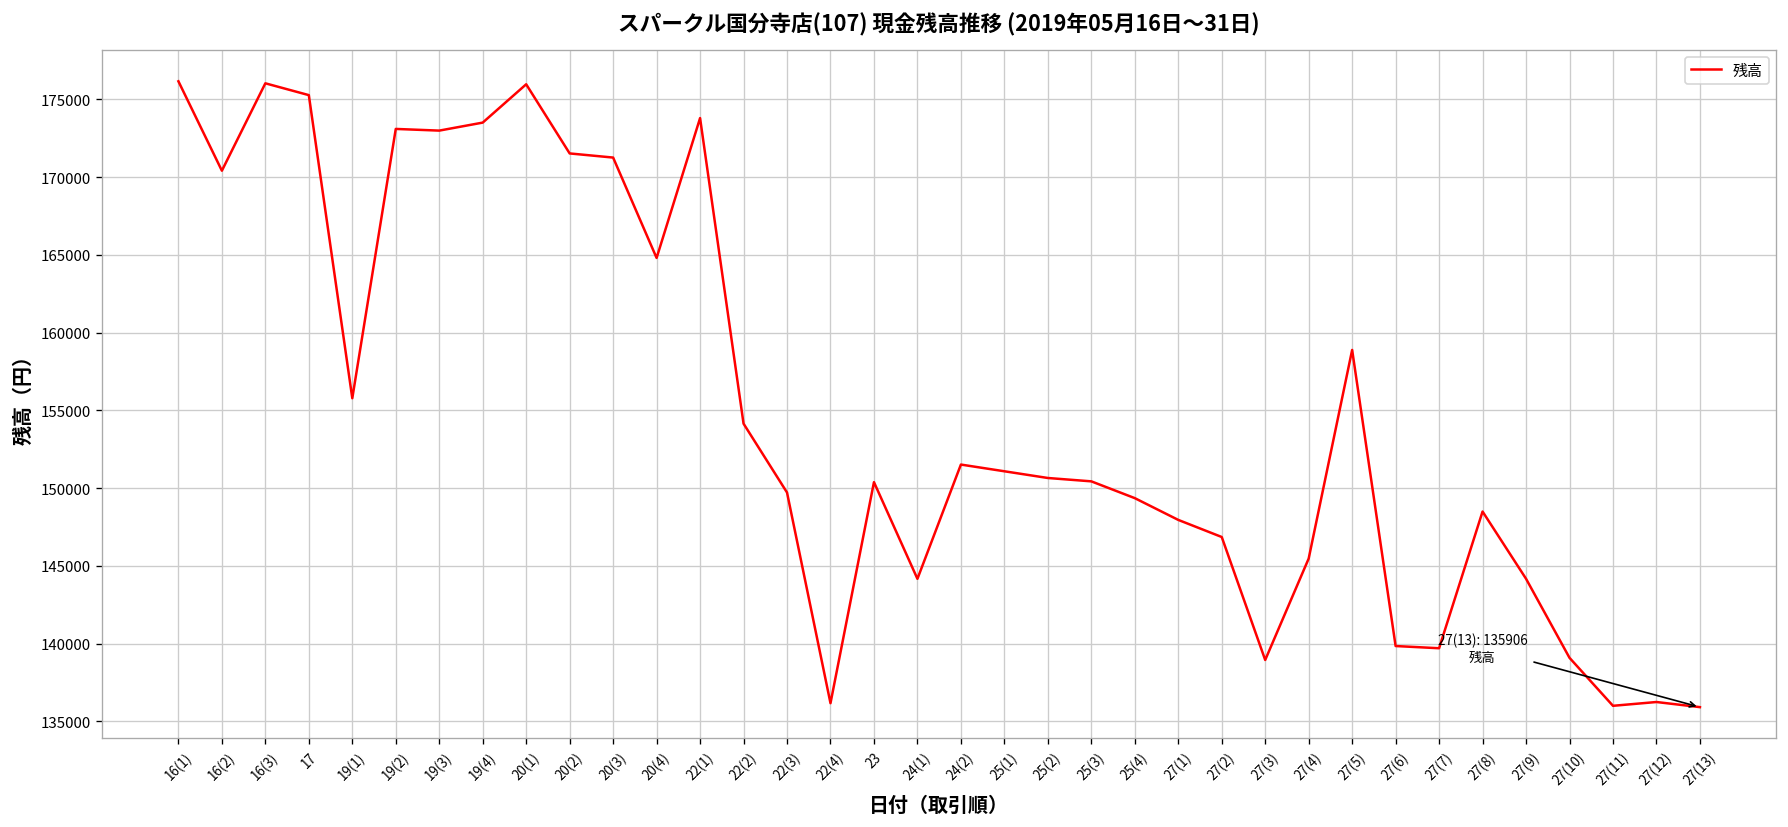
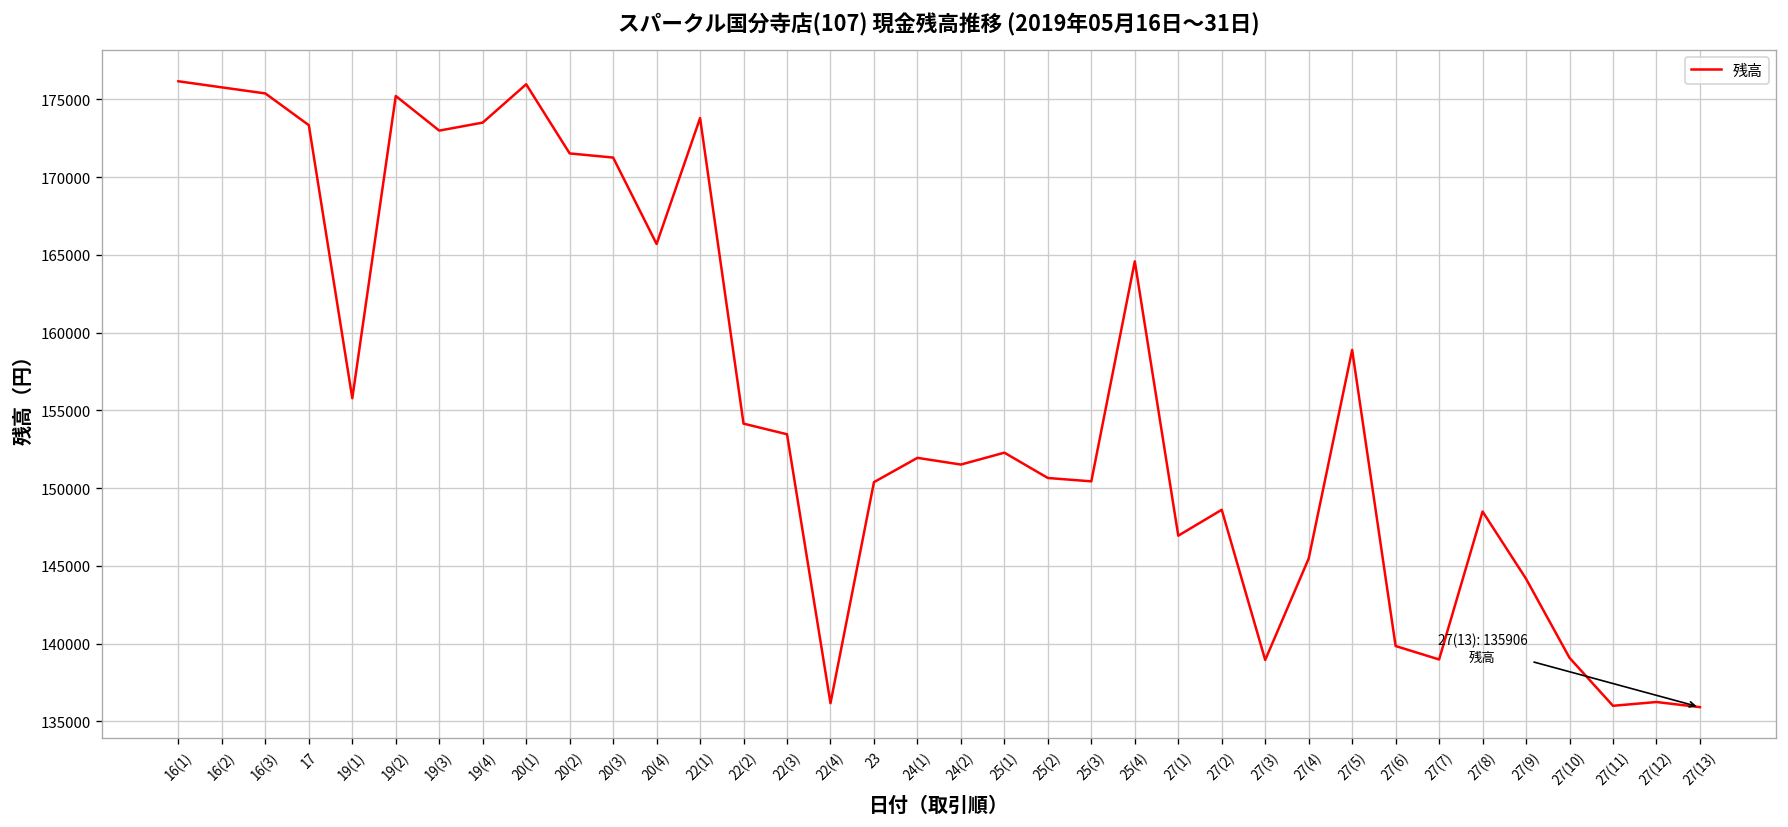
  {
    "16(1)": 176200,
-   "16(2)": 170400,
-   "16(3)": 176000,
-   "17": 175300,
+   "16(2)": 175800,
+   "16(3)": 175400,
+   "17": 173300,
    "19(1)": 155800,
-   "19(2)": 173100,
+   "19(2)": 175200,
    "19(3)": 173000,
    "19(4)": 173500,
    "20(1)": 176000,
    "20(2)": 171500,
    "20(3)": 171300,
-   "20(4)": 164800,
+   "20(4)": 165700,
    "22(1)": 173800,
    "22(2)": 154100,
-   "22(3)": 149700,
+   "22(3)": 153500,
    "22(4)": 136200,
    "23": 150400,
-   "24(1)": 144200,
+   "24(1)": 151900,
    "24(2)": 151500,
-   "25(1)": 151100,
+   "25(1)": 152300,
    "25(2)": 150600,
    "25(3)": 150400,
-   "25(4)": 149400,
-   "27(1)": 148000,
-   "27(2)": 146900,
+   "25(4)": 164600,
+   "27(1)": 146900,
+   "27(2)": 148600,
    "27(3)": 138900,
    "27(4)": 145500,
    "27(5)": 158900,
    "27(6)": 139800,
-   "27(7)": 139700,
+   "27(7)": 139000,
    "27(8)": 148500,
    "27(9)": 144200,
    "27(13)": 135900
  }
